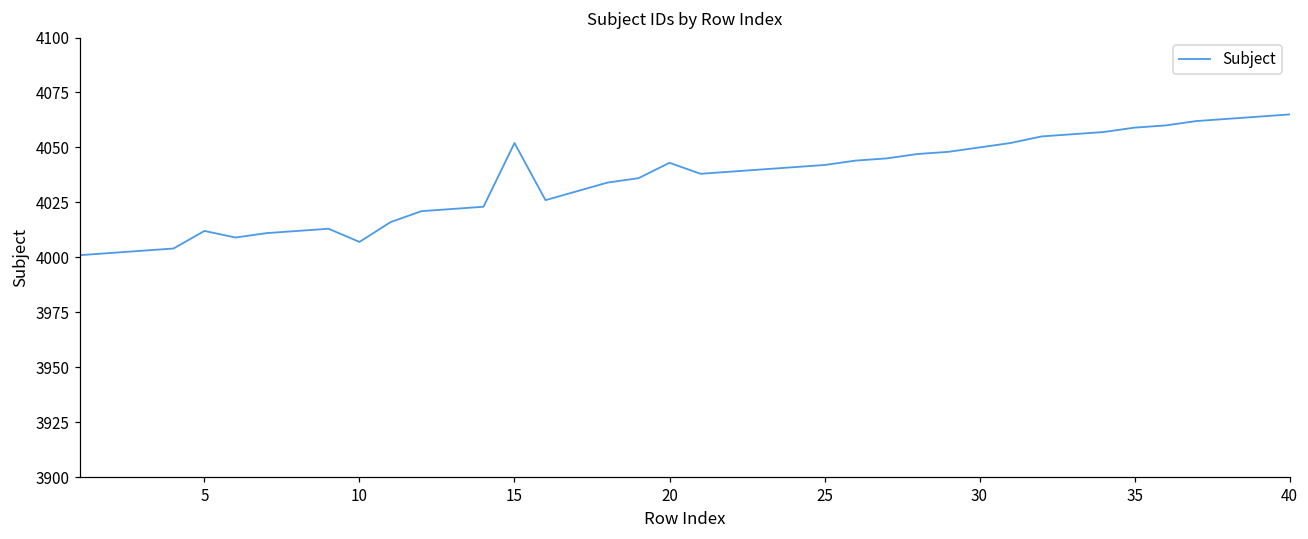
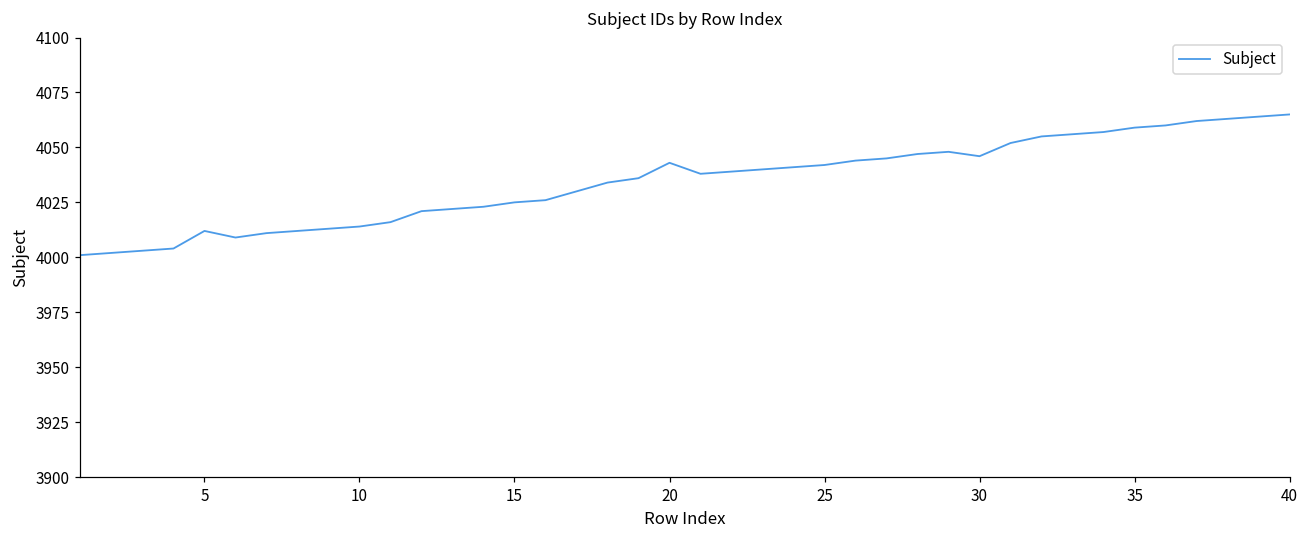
  {
    "5": 4012,
-   "10": 4007,
-   "15": 4052,
+   "10": 4014,
+   "15": 4025,
    "20": 4043,
    "25": 4042,
-   "30": 4050,
+   "30": 4046,
    "35": 4059,
    "40": 4065
  }
